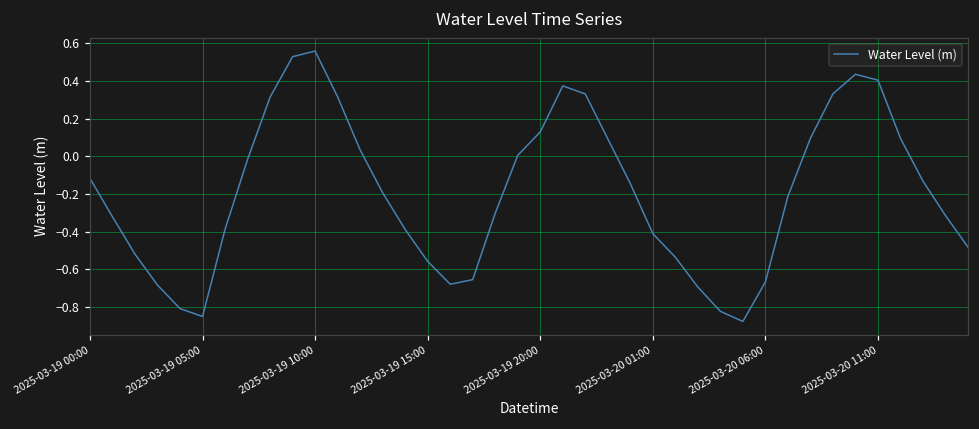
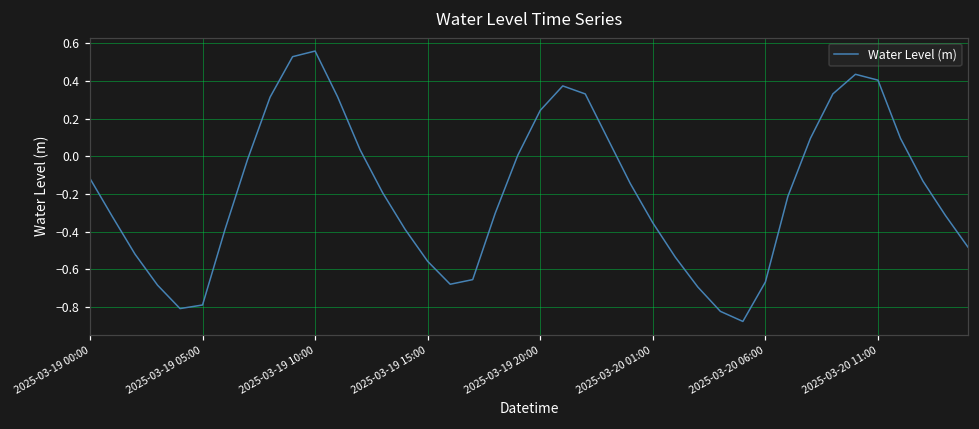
  {
    "2025-03-19 00:00": -0.12,
-   "2025-03-19 05:00": -0.85,
+   "2025-03-19 05:00": -0.79,
    "2025-03-19 10:00": 0.56,
    "2025-03-19 15:00": -0.56,
-   "2025-03-19 20:00": 0.13,
-   "2025-03-20 01:00": -0.41,
+   "2025-03-19 20:00": 0.24,
+   "2025-03-20 01:00": -0.35,
    "2025-03-20 06:00": -0.67,
    "2025-03-20 11:00": 0.40
  }
